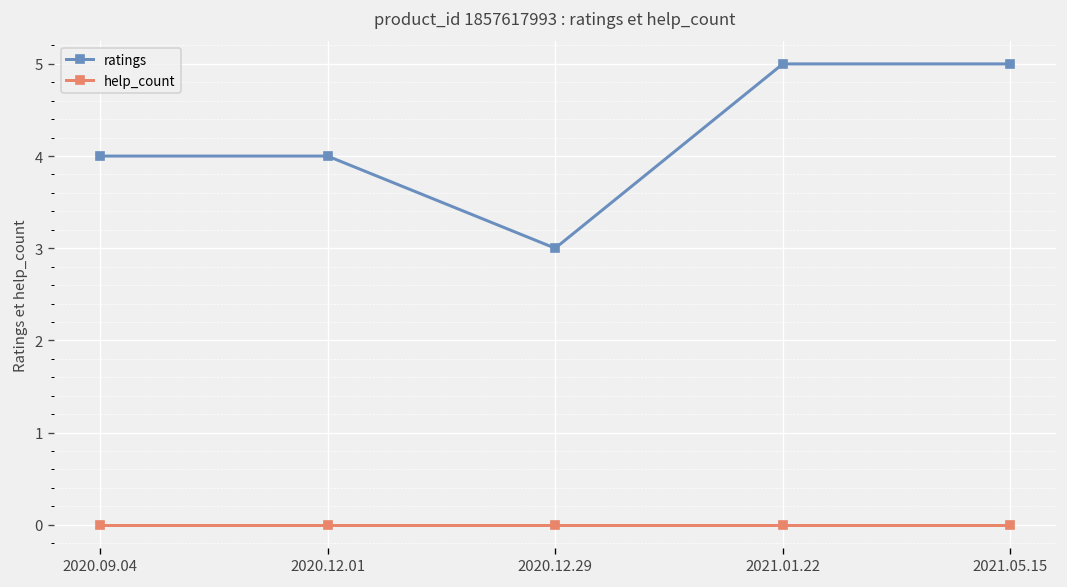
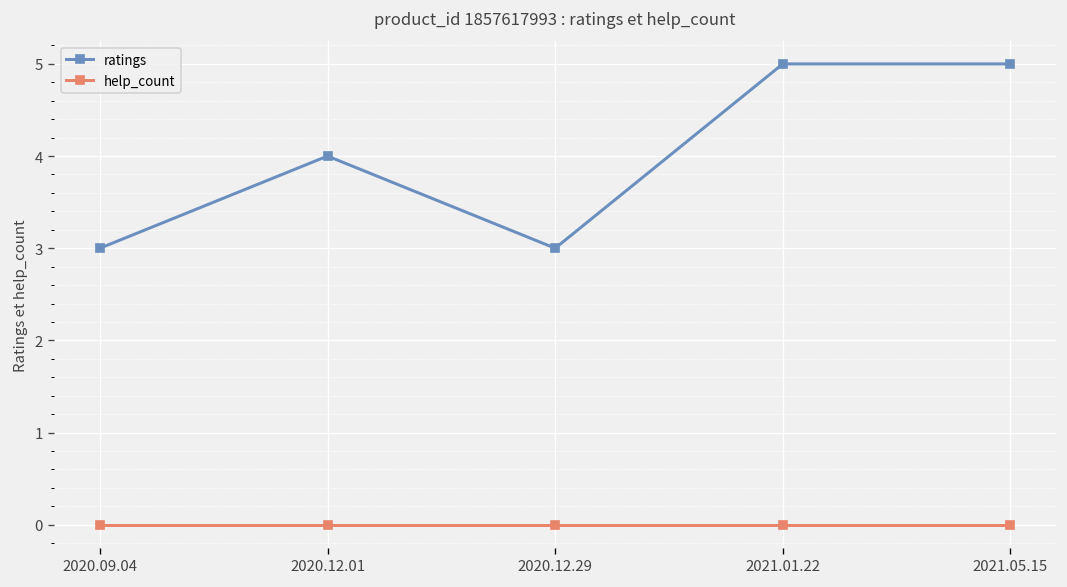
  {
    "ratings": {
-     "2020.09.04": 4,
+     "2020.09.04": 3,
      "2020.12.01": 4,
      "2020.12.29": 3,
      "2021.01.22": 5,
      "2021.05.15": 5
    },
    "help_count": {
      "2020.09.04": 0,
      "2020.12.01": 0,
      "2020.12.29": 0,
      "2021.01.22": 0,
      "2021.05.15": 0
    }
  }
